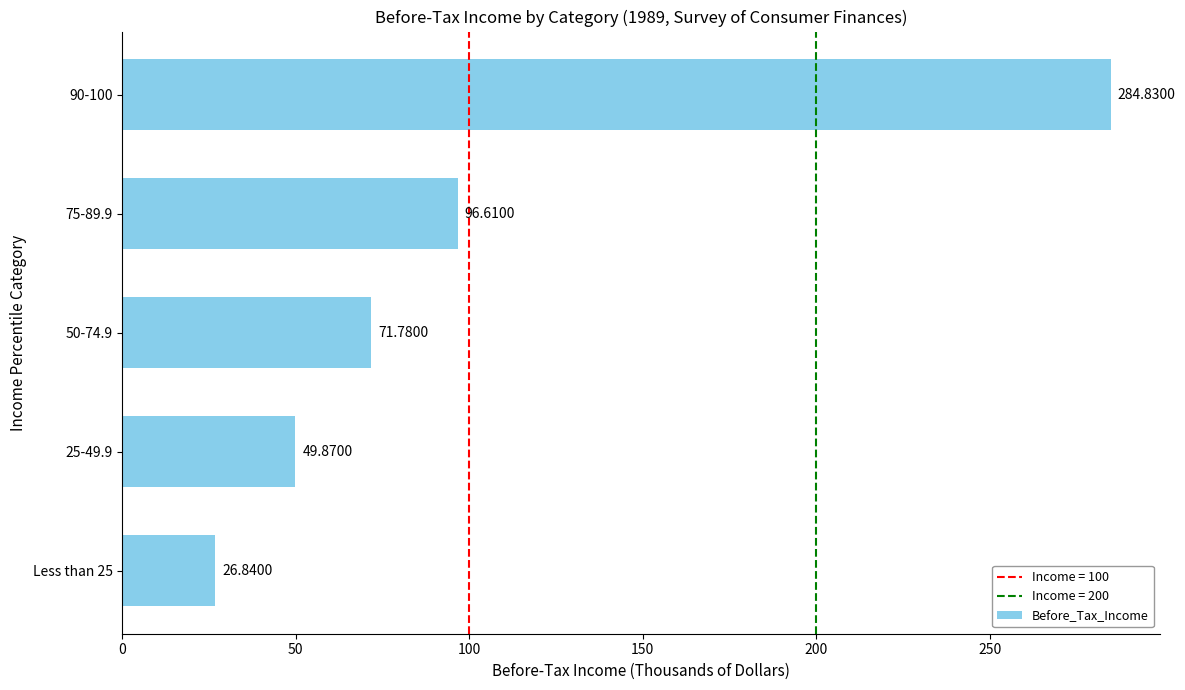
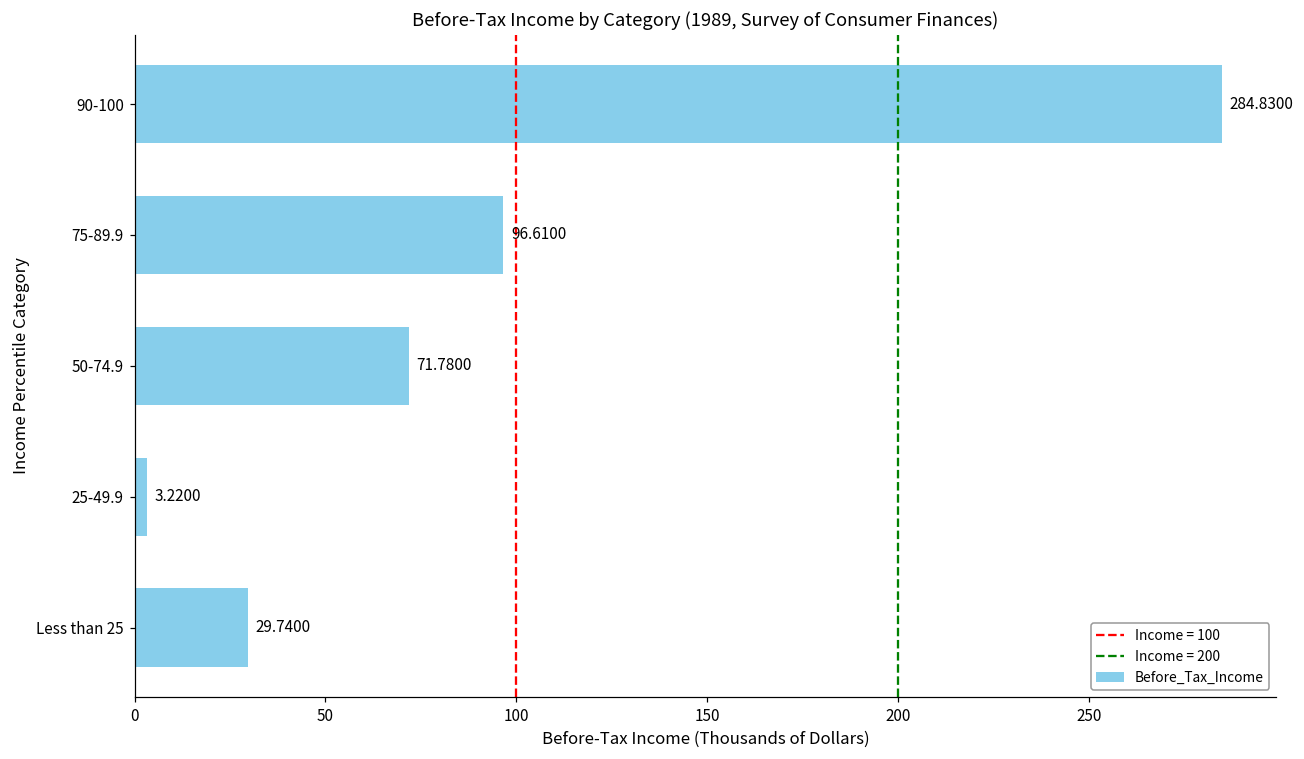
  {
    "90-100": 284.8300,
    "75-89.9": 96.6100,
    "50-74.9": 71.7800,
-   "25-49.9": 49.8700,
-   "Less than 25": 26.8400
+   "25-49.9": 3.2200,
+   "Less than 25": 29.7400
  }
